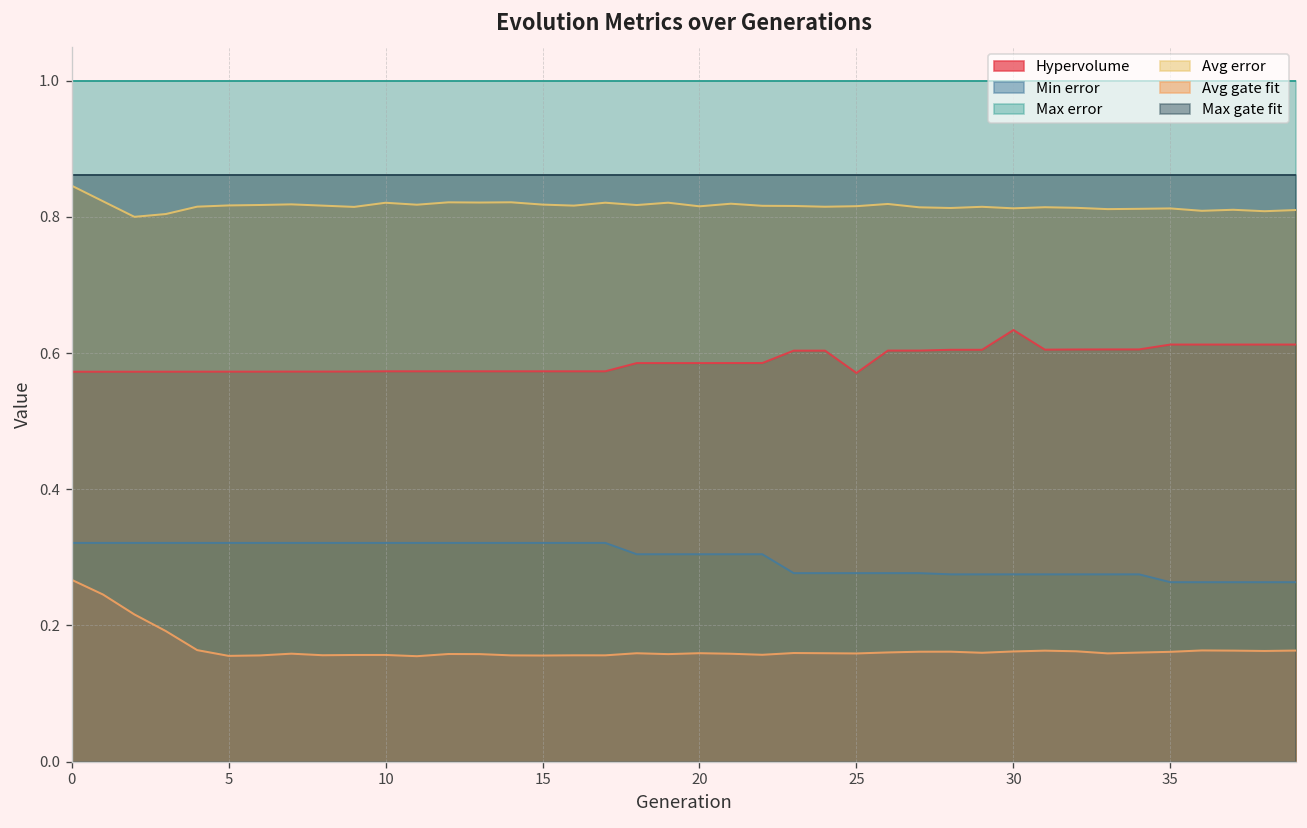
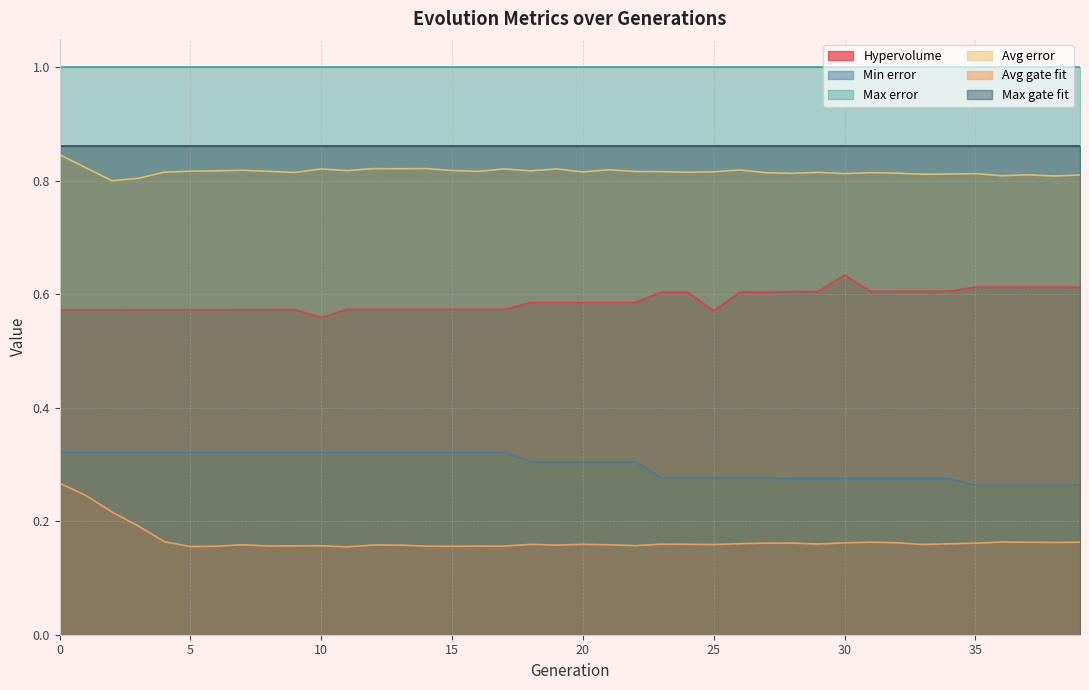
  {
    "Hypervolume": {
      "0": 0.57,
      "5": 0.57,
-     "10": 0.57,
+     "10": 0.56,
      "15": 0.57,
      "20": 0.59,
      "25": 0.57,
      "30": 0.63,
      "35": 0.61
    }
  }
